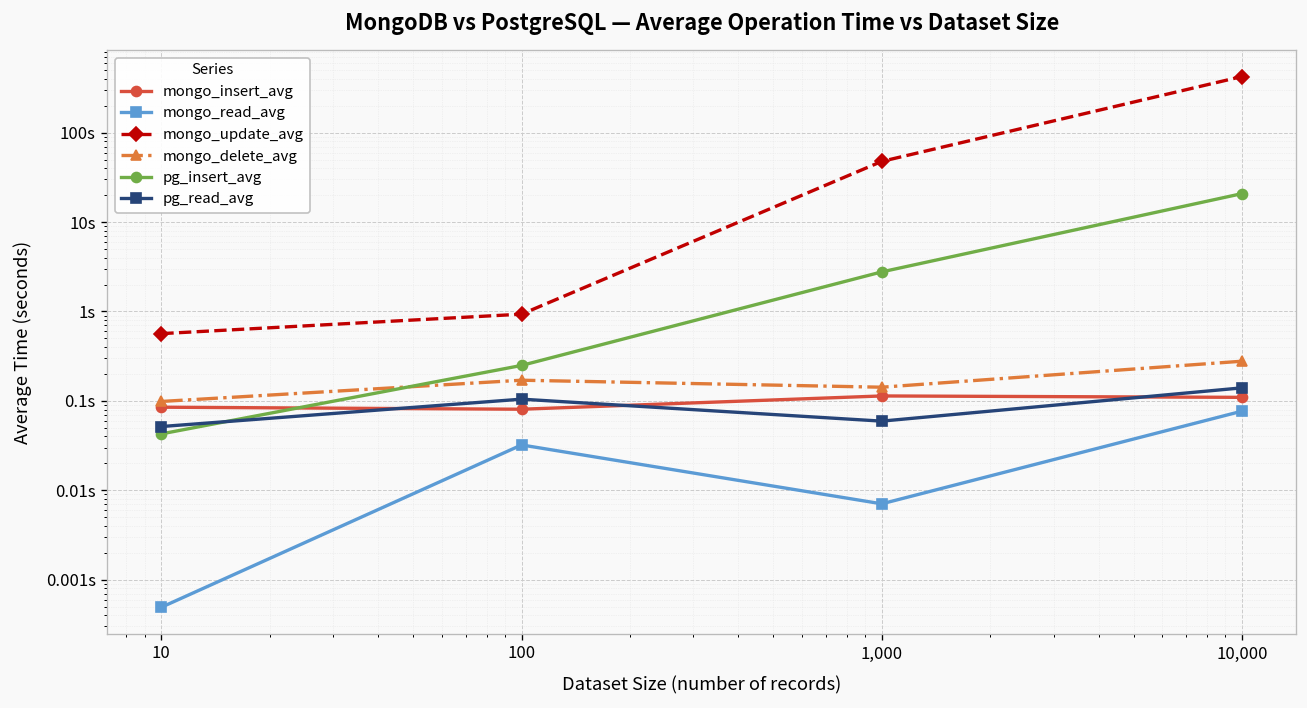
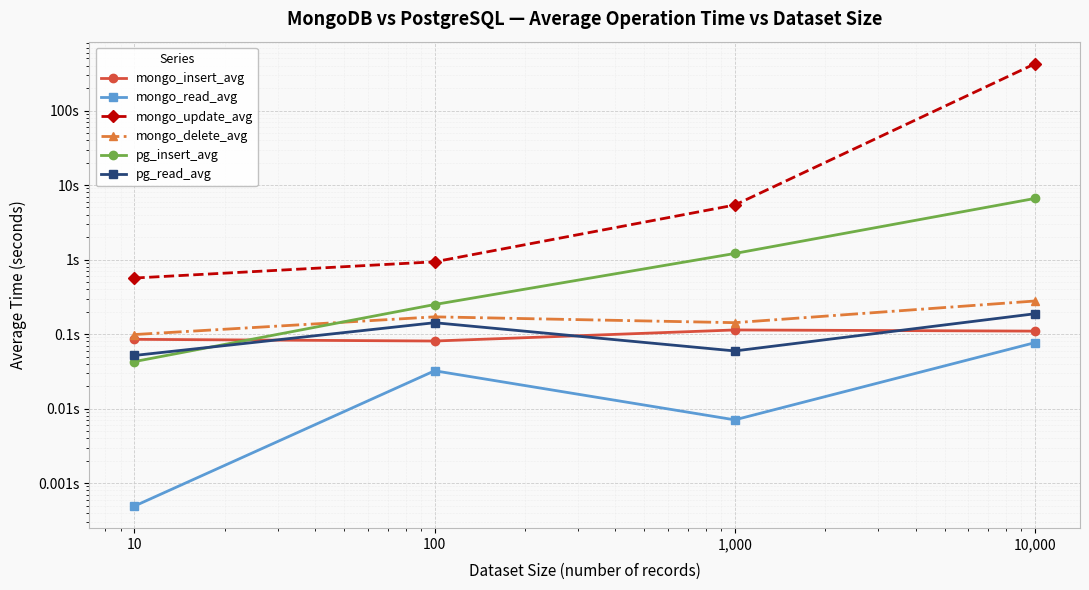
  {
    "mongo_read_avg": {
      "10": "0.0005s",
      "100": "0.03s",
      "1,000": "0.007s",
      "10,000": "0.08s"
    },
    "mongo_update_avg": {
      "10": "0.6s",
      "100": "1s",
-     "1,000": "50s",
+     "1,000": "5s",
      "10,000": "400s"
    },
    "pg_insert_avg": {
      "10": "0.04s",
      "100": "0.25s",
-     "1,000": "2.8s",
-     "10,000": "21s"
+     "1,000": "1.2s",
+     "10,000": "7s"
    },
    "pg_read_avg": {
      "10": "0.05s",
-     "100": "0.10s",
+     "100": "0.14s",
      "1,000": "0.06s",
-     "10,000": "0.14s"
+     "10,000": "0.19s"
    }
  }
